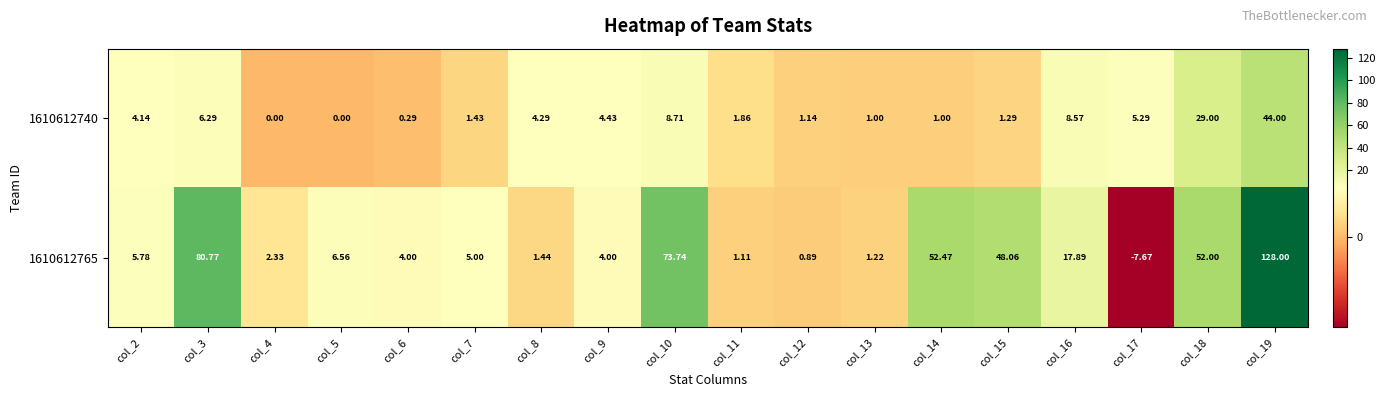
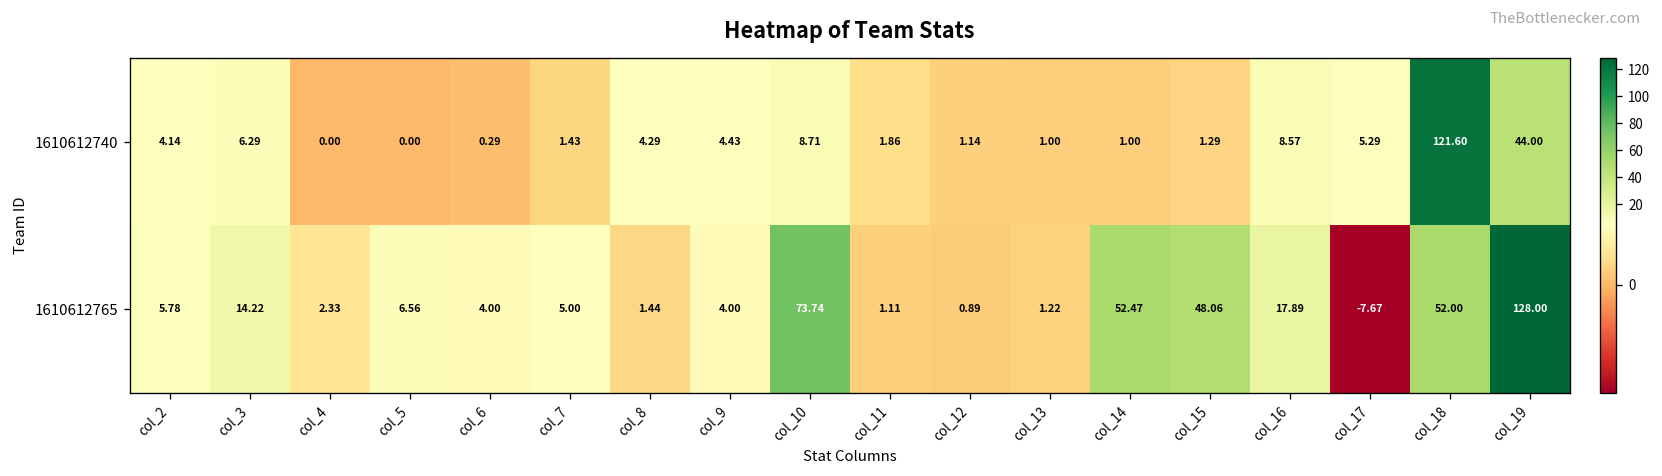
  {
    "1610612740": {
      "col_2": 4.14,
      "col_3": 6.29,
      "col_4": 0.00,
      "col_5": 0.00,
      "col_6": 0.29,
      "col_7": 1.43,
      "col_8": 4.29,
      "col_9": 4.43,
      "col_10": 8.71,
      "col_11": 1.86,
      "col_12": 1.14,
      "col_13": 1.00,
      "col_14": 1.00,
      "col_15": 1.29,
      "col_16": 8.57,
      "col_17": 5.29,
-     "col_18": 29.00,
+     "col_18": 121.60,
      "col_19": 44.00
    },
    "1610612765": {
      "col_2": 5.78,
-     "col_3": 80.77,
+     "col_3": 14.22,
      "col_4": 2.33,
      "col_5": 6.56,
      "col_6": 4.00,
      "col_7": 5.00,
      "col_8": 1.44,
      "col_9": 4.00,
      "col_10": 73.74,
      "col_11": 1.11,
      "col_12": 0.89,
      "col_13": 1.22,
      "col_14": 52.47,
      "col_15": 48.06,
      "col_16": 17.89,
      "col_17": -7.67,
      "col_18": 52.00,
      "col_19": 128.00
    }
  }
